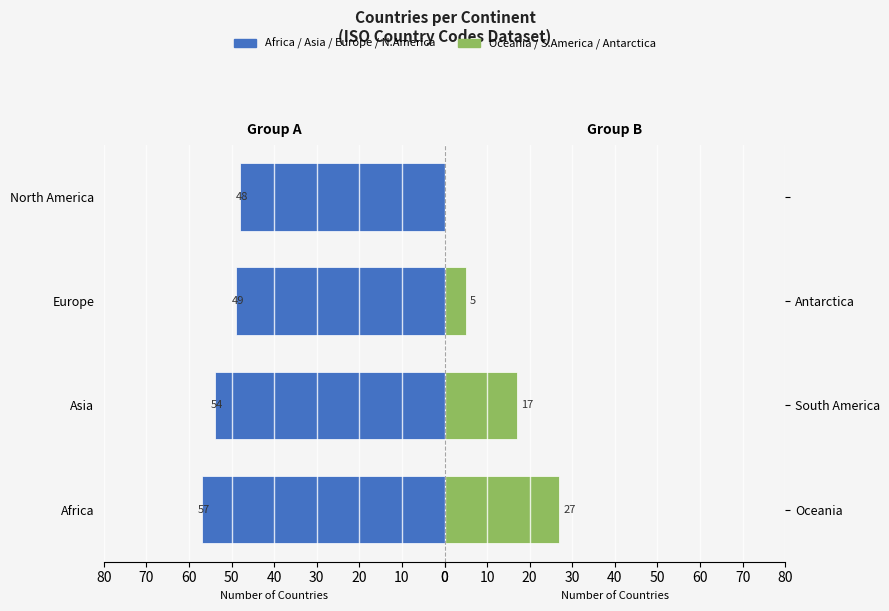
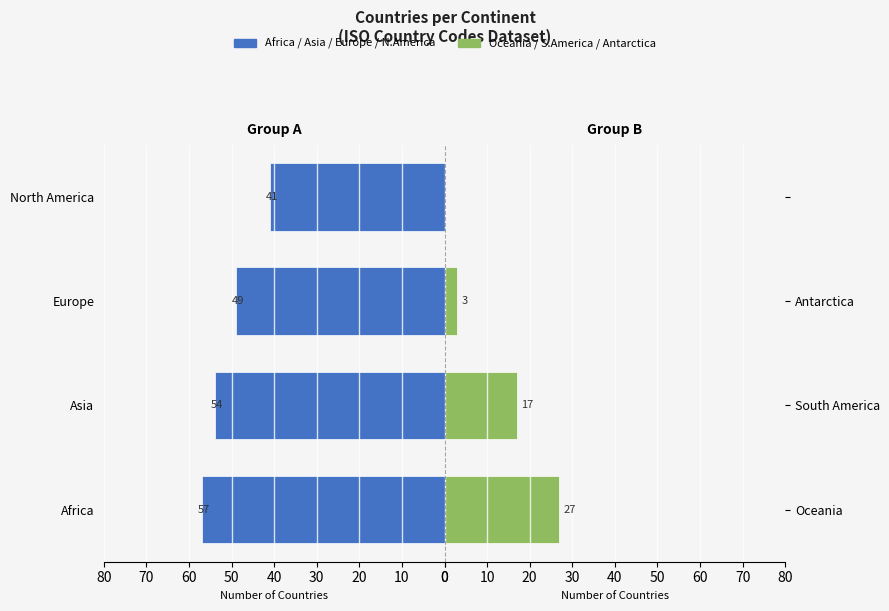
  {
    "Group A": {
-     "North America": 48,
+     "North America": 41,
      "Europe": 49,
      "Asia": 54,
      "Africa": 57
    },
    "Group B": {
-     "Antarctica": 5,
+     "Antarctica": 3,
      "South America": 17,
      "Oceania": 27
    }
  }
